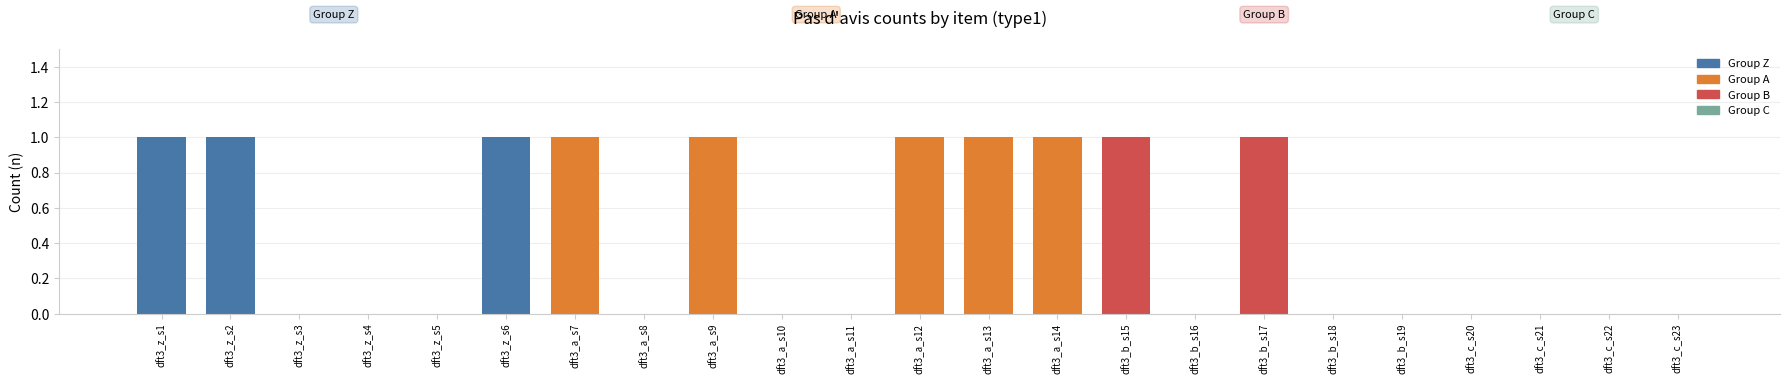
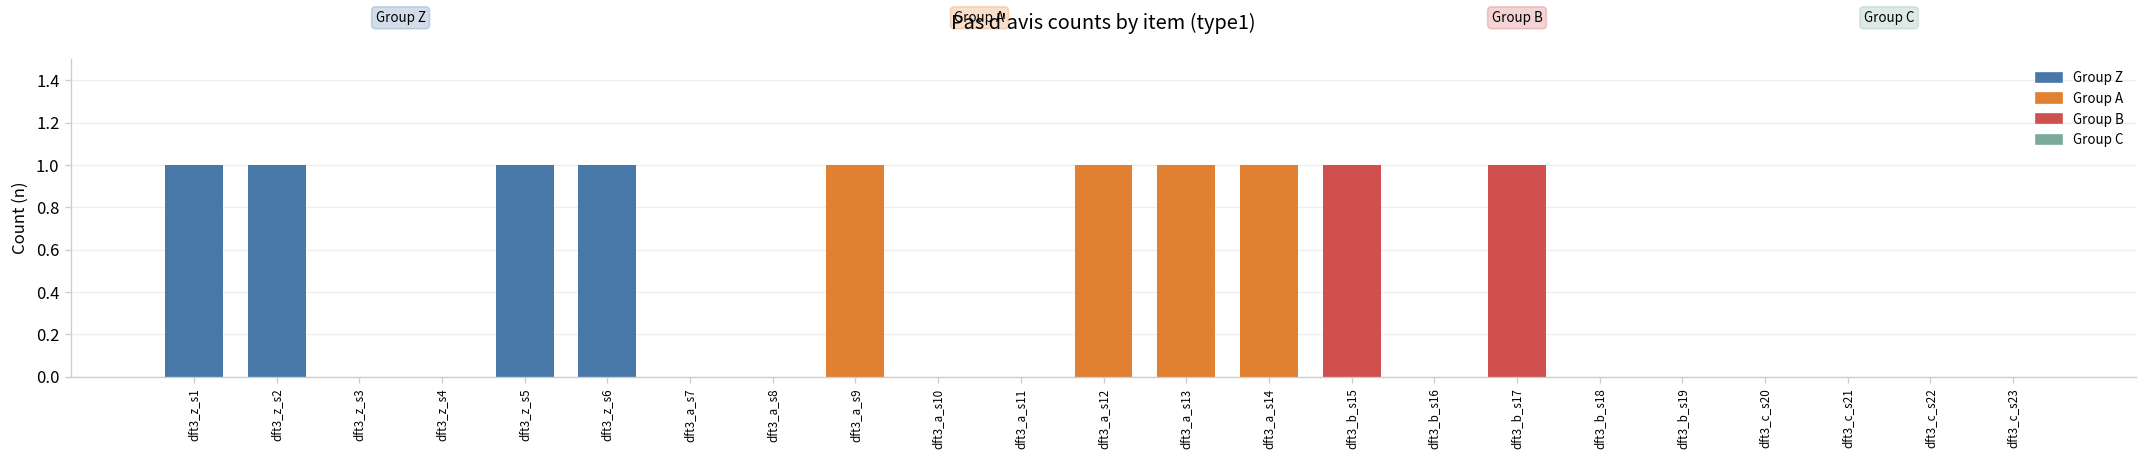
  {
    "dft3_z_s1": 1,
    "dft3_z_s2": 1,
    "dft3_z_s3": 0,
    "dft3_z_s4": 0,
-   "dft3_z_s5": 0,
+   "dft3_z_s5": 1,
    "dft3_z_s6": 1,
-   "dft3_a_s7": 1,
+   "dft3_a_s7": 0,
    "dft3_a_s8": 0,
    "dft3_a_s9": 1,
    "dft3_a_s10": 0,
    "dft3_a_s11": 0,
    "dft3_a_s12": 1,
    "dft3_a_s13": 1,
    "dft3_a_s14": 1,
    "dft3_b_s15": 1,
    "dft3_b_s16": 0,
    "dft3_b_s17": 1,
    "dft3_b_s18": 0,
    "dft3_b_s19": 0,
    "dft3_c_s20": 0,
    "dft3_c_s21": 0,
    "dft3_c_s22": 0,
    "dft3_c_s23": 0
  }
